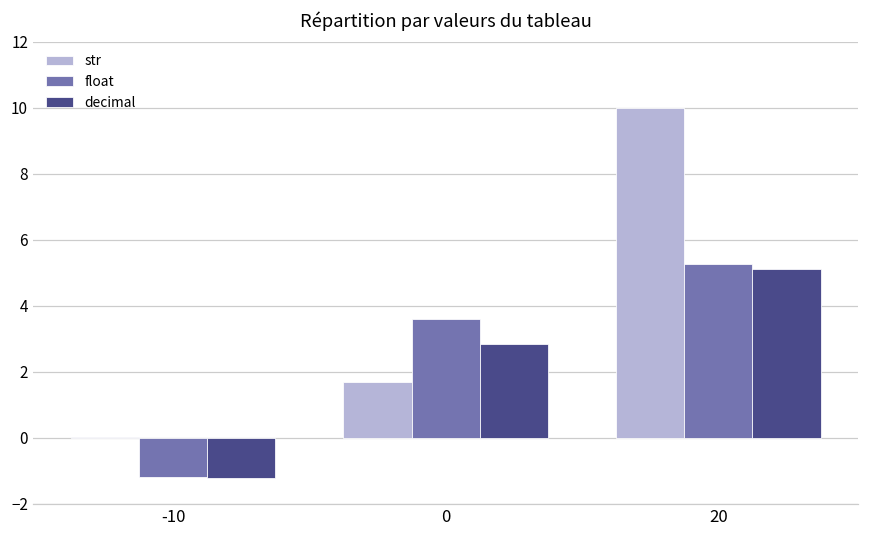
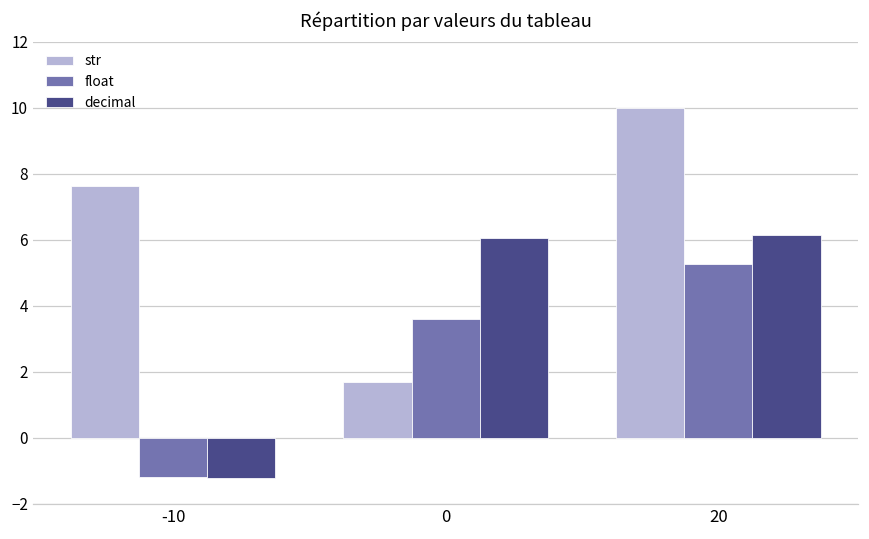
  {
    "str": {
-     "-10": 0.0,
+     "-10": 7.6,
      "0": 1.7,
      "20": 10.0
    },
    "float": {
      "-10": -1.2,
      "0": 3.6,
      "20": 5.3
    },
    "decimal": {
      "-10": -1.2,
-     "0": 2.9,
-     "20": 5.1
+     "0": 6.1,
+     "20": 6.1
    }
  }
